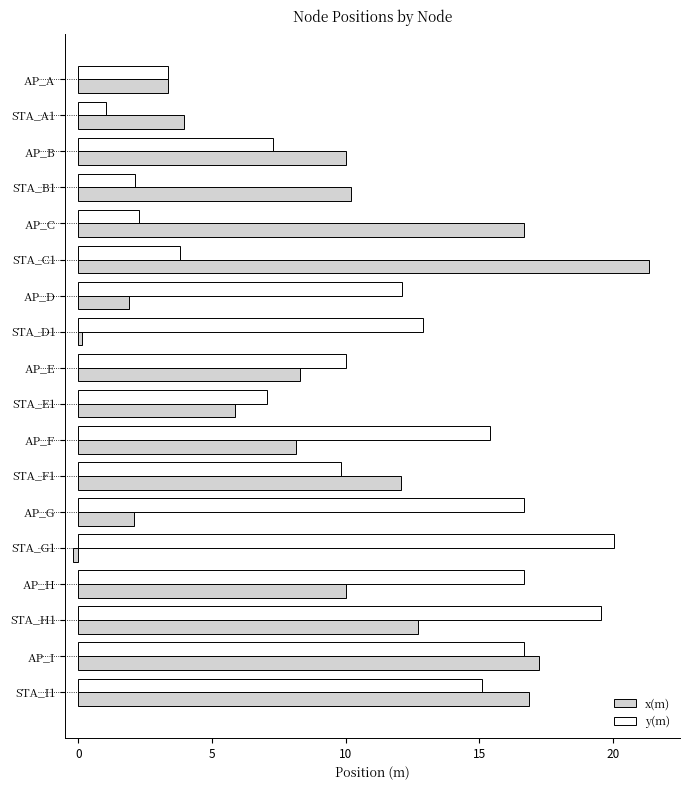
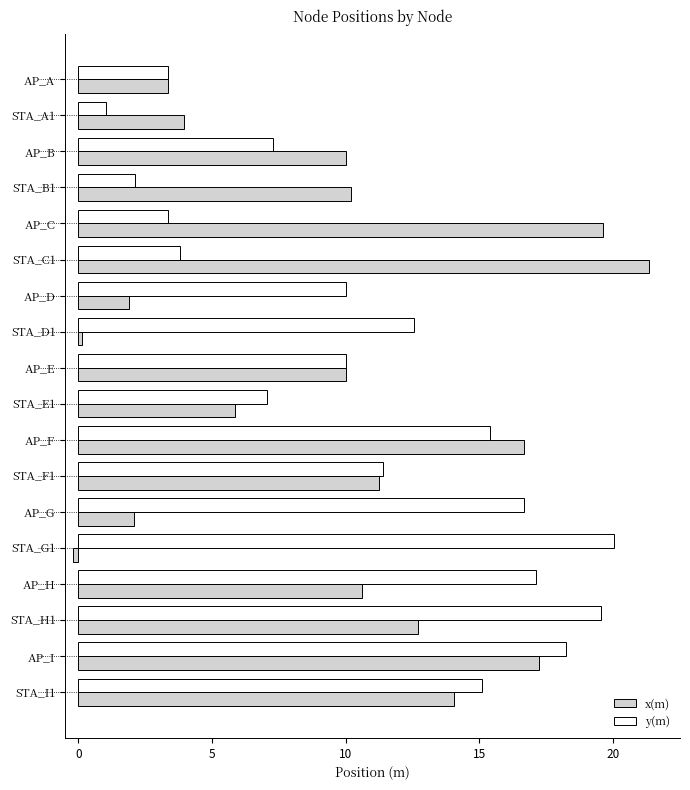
  {
    "x(m)": {
      "AP_A": 3.3,
      "STA_A1": 4.0,
      "AP_B": 10.0,
      "STA_B1": 10.2,
-     "AP_C": 16.7,
+     "AP_C": 19.6,
      "STA_C1": 21.4,
      "AP_D": 1.9,
      "STA_D1": 0.1,
-     "AP_E": 8.3,
+     "AP_E": 10.0,
      "STA_E1": 5.9,
-     "AP_F": 8.2,
-     "STA_F1": 12.1,
+     "AP_F": 16.7,
+     "STA_F1": 11.3,
      "AP_G": 2.1,
      "STA_G1": -0.2,
-     "AP_H": 10.0,
+     "AP_H": 10.6,
      "STA_H1": 12.7,
      "AP_I": 17.2,
-     "STA_I1": 16.9
+     "STA_I1": 14.0
    },
    "y(m)": {
      "AP_A": 3.3,
      "STA_A1": 1.0,
      "AP_B": 7.3,
      "STA_B1": 2.1,
-     "AP_C": 2.3,
+     "AP_C": 3.3,
      "STA_C1": 3.8,
-     "AP_D": 12.1,
-     "STA_D1": 12.9,
+     "AP_D": 10.0,
+     "STA_D1": 12.6,
      "AP_E": 10.0,
      "STA_E1": 7.0,
      "AP_F": 15.4,
-     "STA_F1": 9.8,
+     "STA_F1": 11.4,
      "AP_G": 16.7,
      "STA_G1": 20.0,
-     "AP_H": 16.7,
+     "AP_H": 17.1,
      "STA_H1": 19.6,
-     "AP_I": 16.7,
+     "AP_I": 18.2,
      "STA_I1": 15.1
    }
  }
